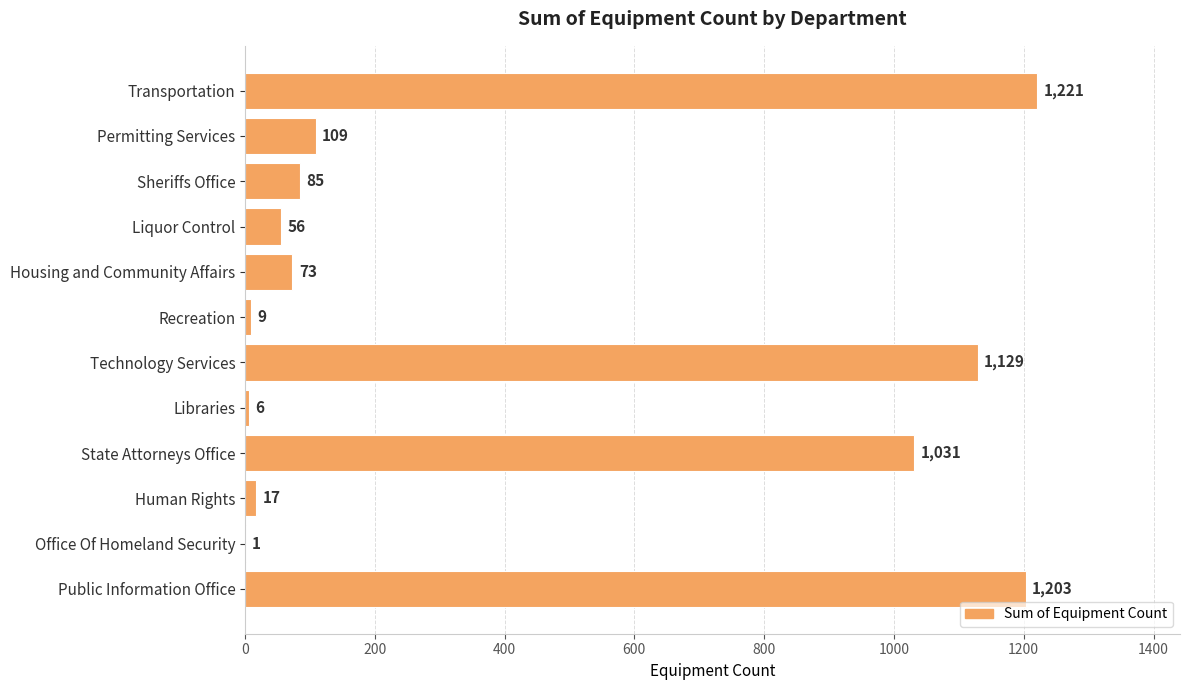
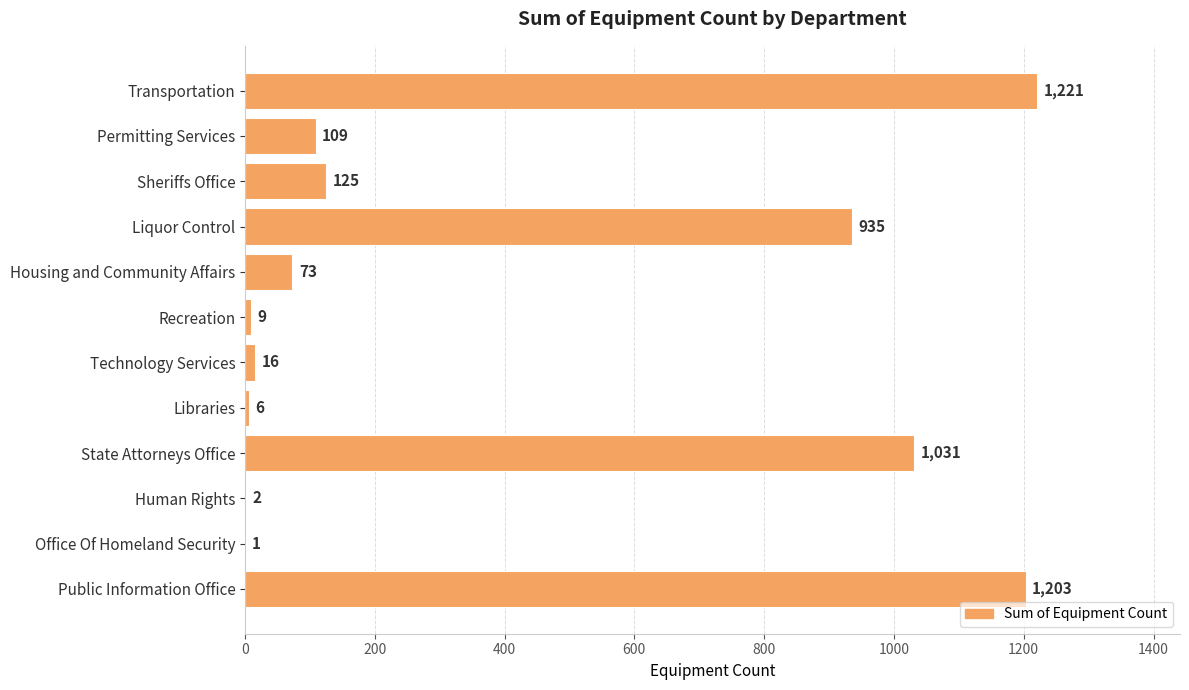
  {
    "Transportation": "1,221",
    "Permitting Services": "109",
-   "Sheriffs Office": "85",
-   "Liquor Control": "56",
+   "Sheriffs Office": "125",
+   "Liquor Control": "935",
    "Housing and Community Affairs": "73",
    "Recreation": "9",
-   "Technology Services": "1,129",
+   "Technology Services": "16",
    "Libraries": "6",
    "State Attorneys Office": "1,031",
-   "Human Rights": "17",
+   "Human Rights": "2",
    "Office Of Homeland Security": "1",
    "Public Information Office": "1,203"
  }
